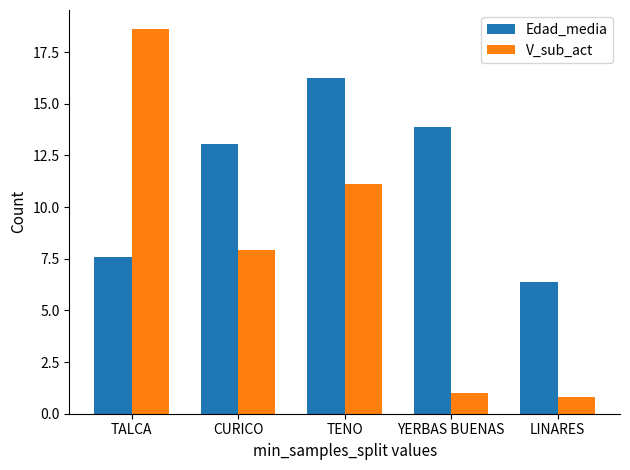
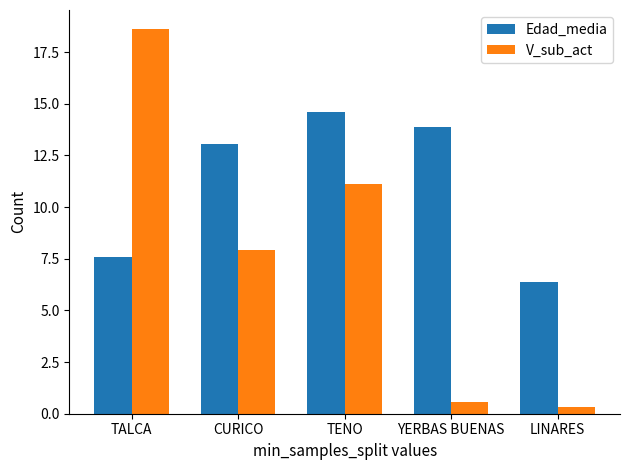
  {
    "Edad_media": {
      "TALCA": 7.6,
      "CURICO": 13.1,
-     "TENO": 16.2,
+     "TENO": 14.6,
      "YERBAS BUENAS": 13.9,
      "LINARES": 6.4
    },
    "V_sub_act": {
      "TALCA": 18.6,
      "CURICO": 7.9,
      "TENO": 11.1,
-     "YERBAS BUENAS": 1.0,
-     "LINARES": 0.8
+     "YERBAS BUENAS": 0.5,
+     "LINARES": 0.3
    }
  }
